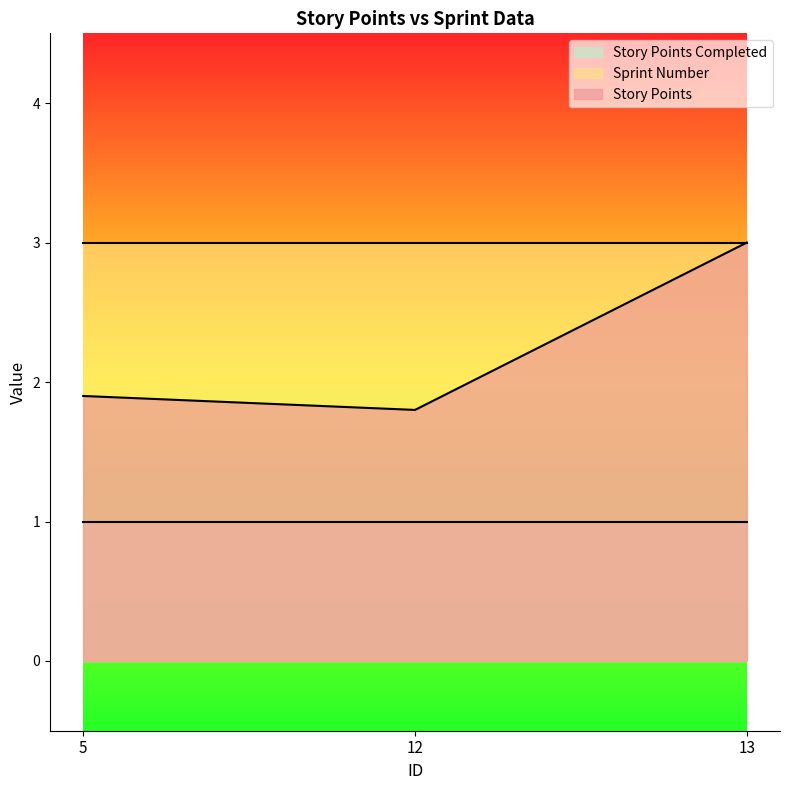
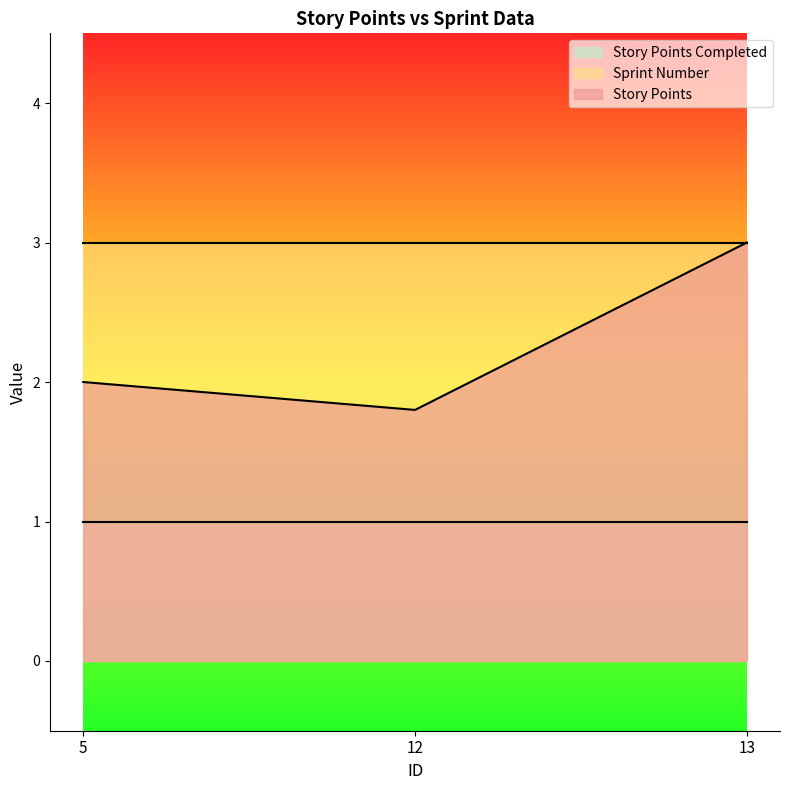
  {
    "Story Points Completed": {
      "5": 1.0,
      "12": 1.0,
      "13": 1.0
    },
    "Sprint Number": {
      "5": 3.0,
      "12": 3.0
    },
    "Story Points": {
-     "5": 1.9,
+     "5": 2.0,
      "12": 1.8
    }
  }
